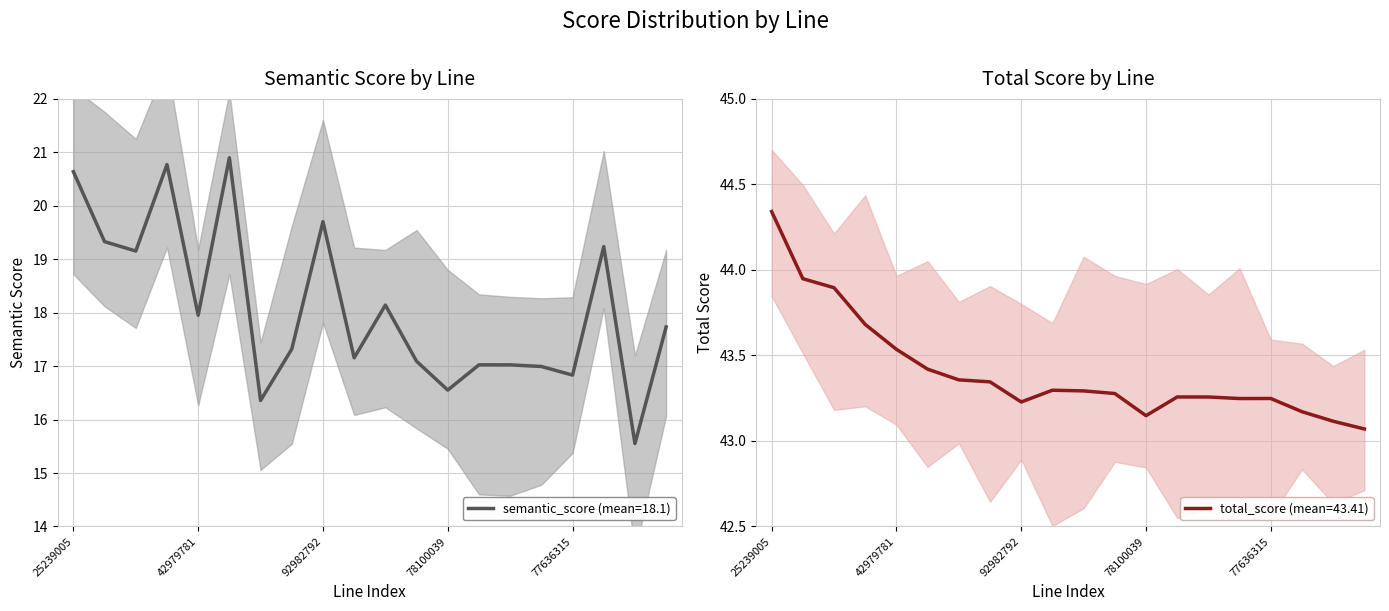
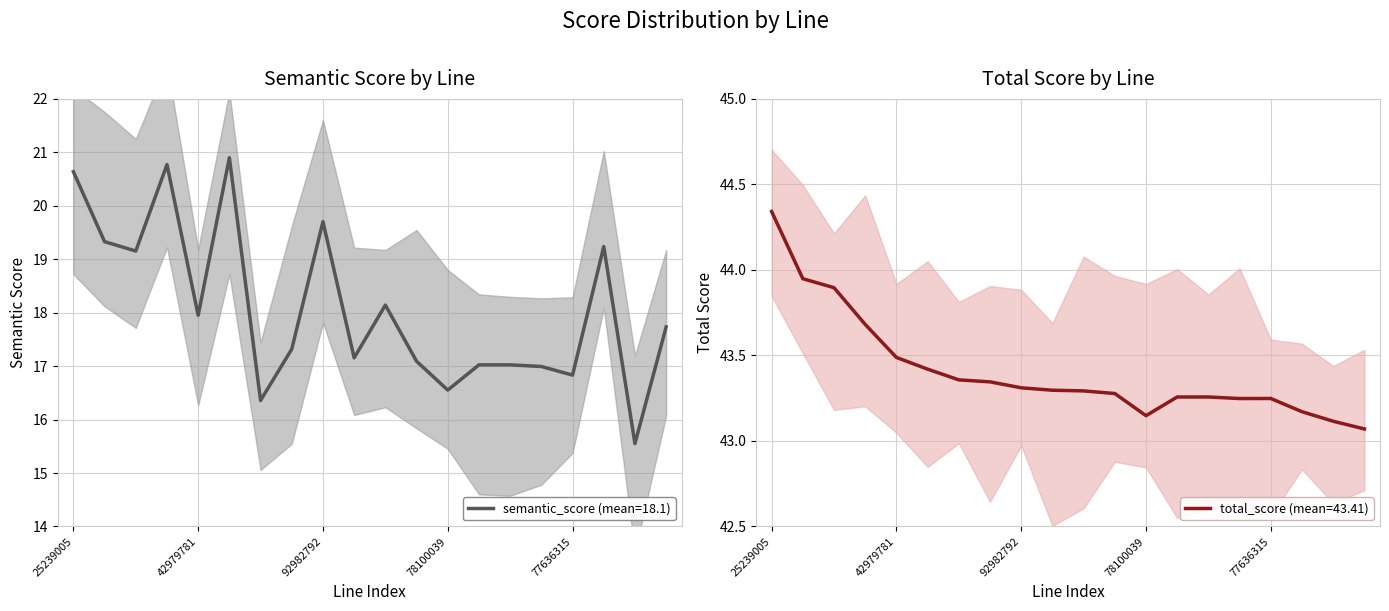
  {
    "Semantic Score by Line": {
      "semantic_score (mean=18.1)": {
        "25239005": 20.6,
        "42979781": 18.0,
        "92982792": 19.7,
        "78100039": 16.6,
        "77636315": 16.8
      }
    },
    "Total Score by Line": {
      "total_score (mean=43.41)": {
        "25239005": 44.34,
-       "42979781": 43.54,
-       "92982792": 43.23,
+       "42979781": 43.49,
+       "92982792": 43.31,
        "78100039": 43.15,
        "77636315": 43.25
      }
    }
  }
